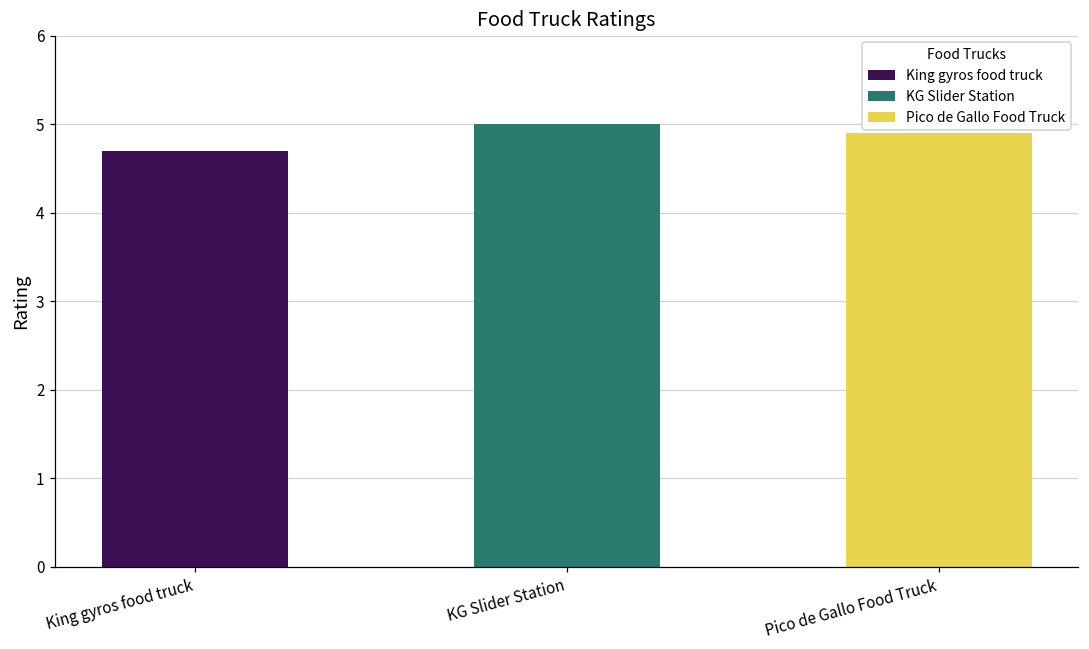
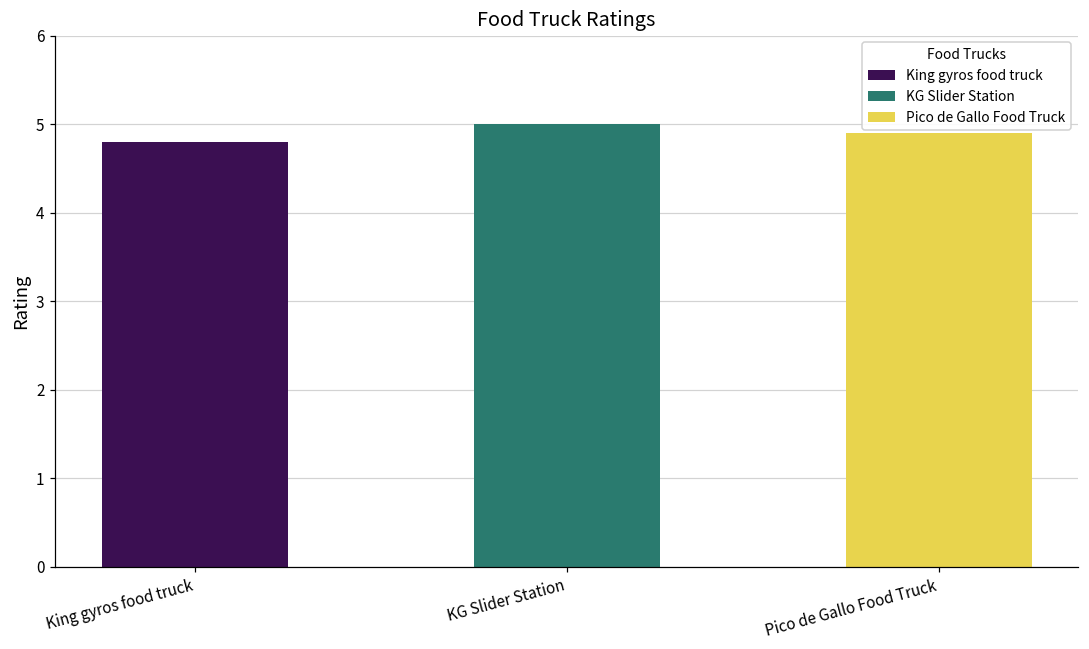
  {
-   "King gyros food truck": 4.7,
+   "King gyros food truck": 4.8,
    "KG Slider Station": 5.0,
    "Pico de Gallo Food Truck": 4.9
  }
